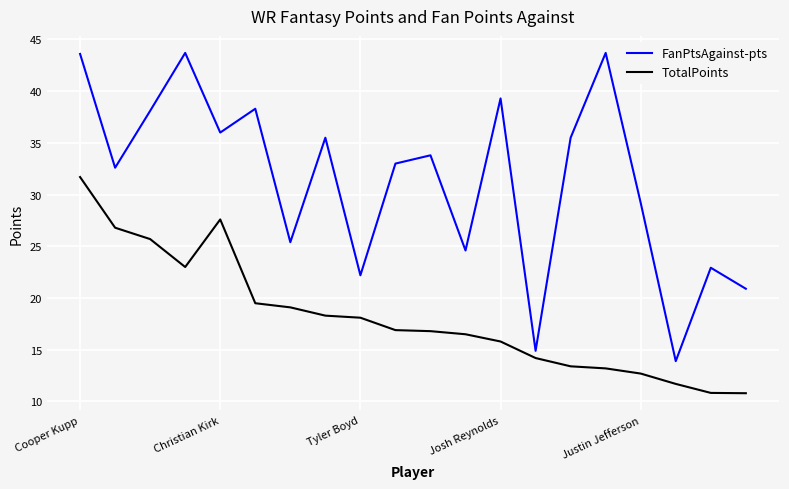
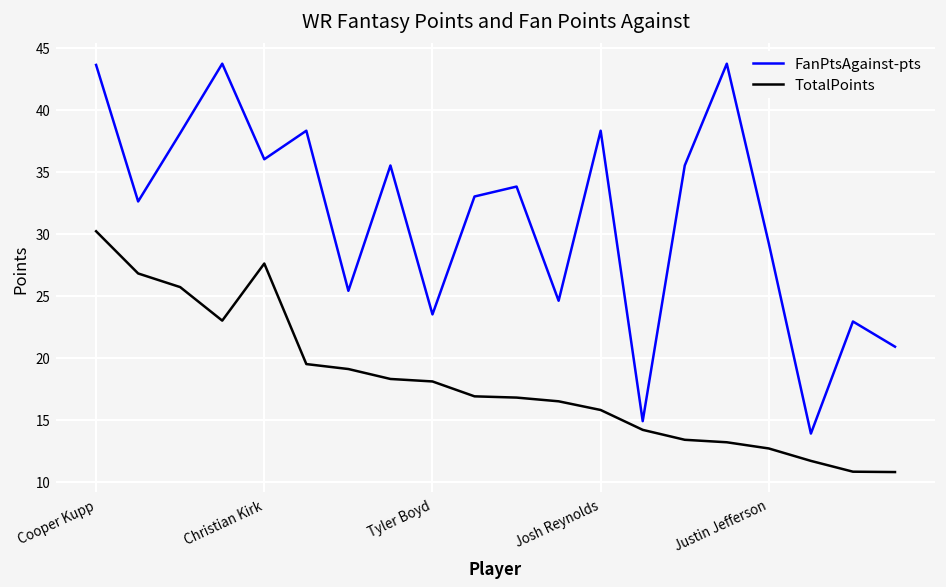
  {
    "FanPtsAgainst-pts": {
      "Cooper Kupp": 43.6,
      "Christian Kirk": 36.0,
-     "Tyler Boyd": 22.2,
-     "Josh Reynolds": 39.3,
+     "Tyler Boyd": 23.5,
+     "Josh Reynolds": 38.3,
      "Justin Jefferson": 29.2
    },
    "TotalPoints": {
-     "Cooper Kupp": 31.7,
+     "Cooper Kupp": 30.2,
      "Christian Kirk": 27.6,
      "Tyler Boyd": 18.1,
      "Josh Reynolds": 15.8,
      "Justin Jefferson": 12.7
    }
  }
